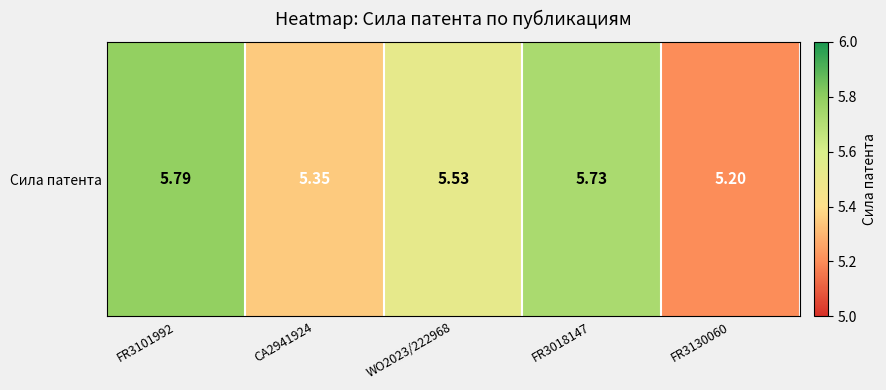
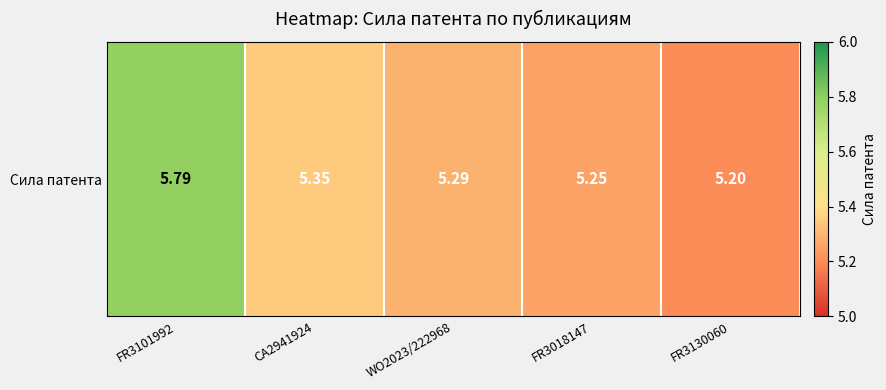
  {
    "Сила патента": {
      "FR3101992": 5.79,
      "CA2941924": 5.35,
-     "WO2023/222968": 5.53,
-     "FR3018147": 5.73,
+     "WO2023/222968": 5.29,
+     "FR3018147": 5.25,
      "FR3130060": 5.20
    }
  }
